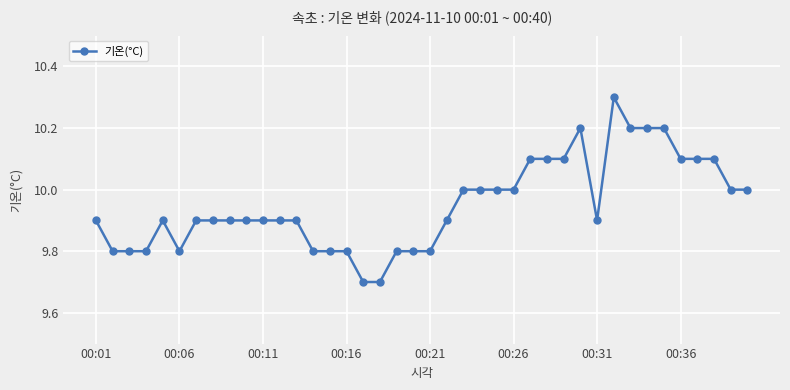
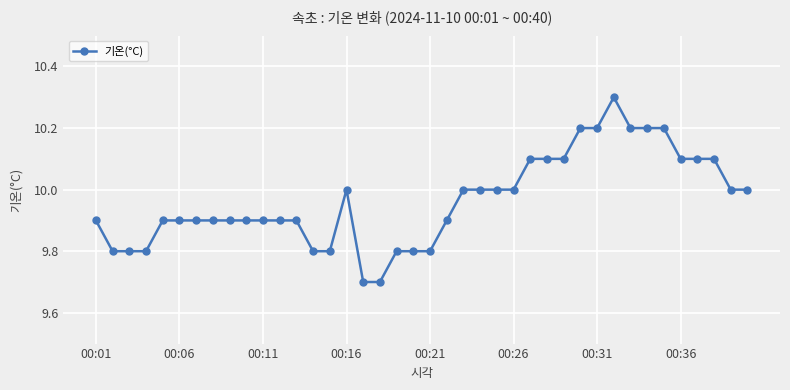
  {
    "00:01": 9.9,
-   "00:06": 9.8,
+   "00:06": 9.9,
    "00:11": 9.9,
-   "00:16": 9.8,
+   "00:16": 10.0,
    "00:21": 9.8,
    "00:26": 10.0,
-   "00:31": 9.9,
+   "00:31": 10.2,
    "00:36": 10.1
  }
